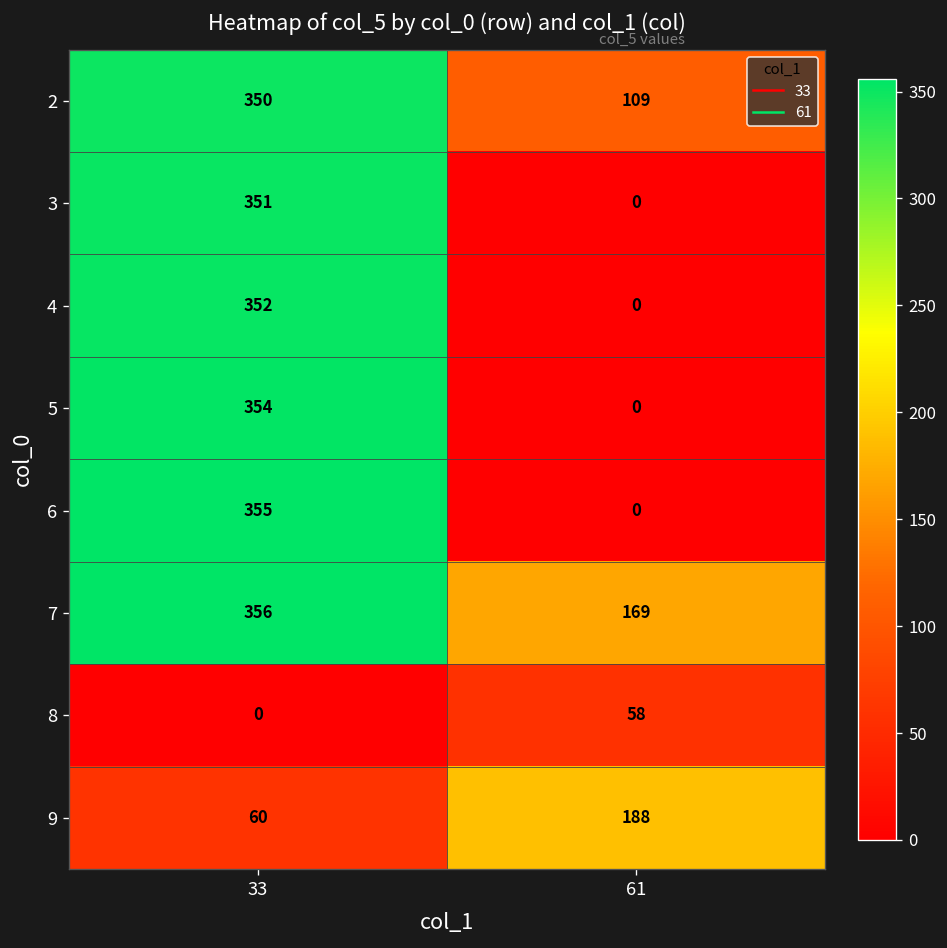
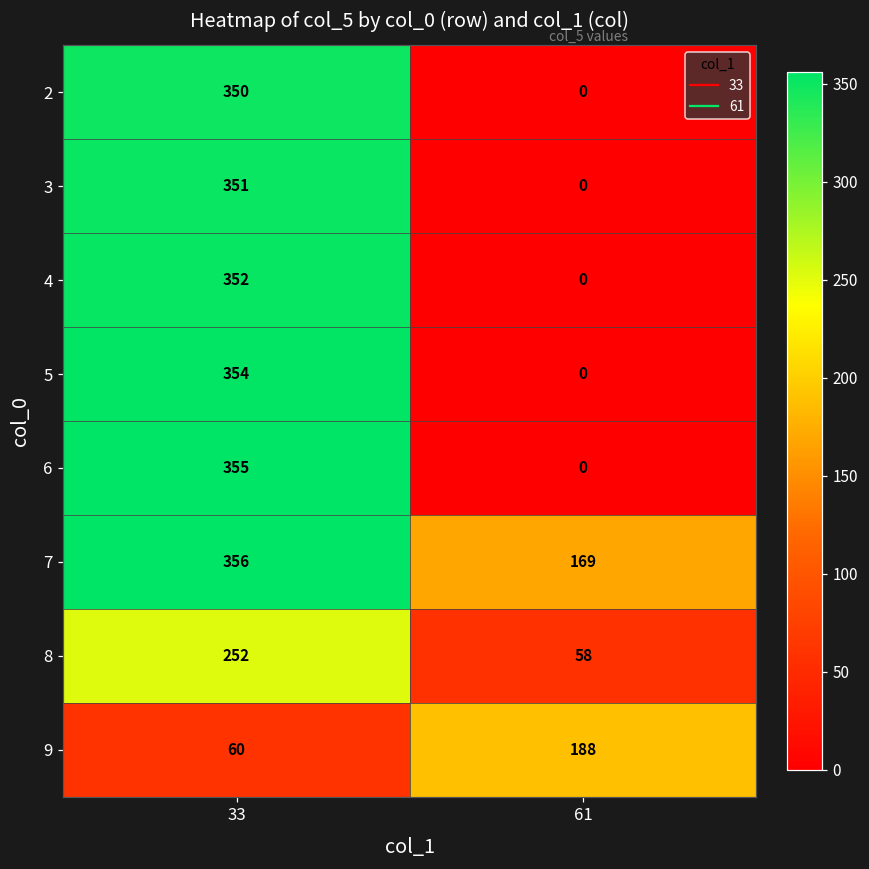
  {
    "2": {
      "33": 350,
-     "61": 109
+     "61": 0
    },
    "3": {
      "33": 351,
      "61": 0
    },
    "4": {
      "33": 352,
      "61": 0
    },
    "5": {
      "33": 354,
      "61": 0
    },
    "6": {
      "33": 355,
      "61": 0
    },
    "7": {
      "33": 356,
      "61": 169
    },
    "8": {
-     "33": 0,
+     "33": 252,
      "61": 58
    },
    "9": {
      "33": 60,
      "61": 188
    }
  }
